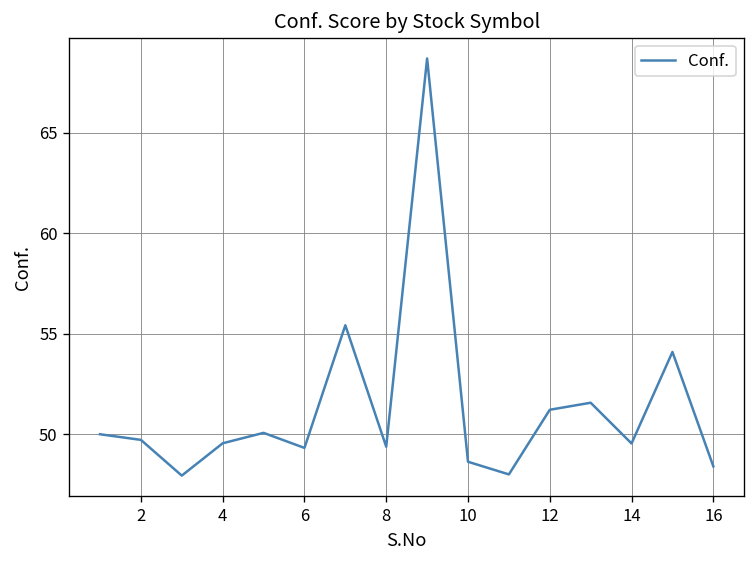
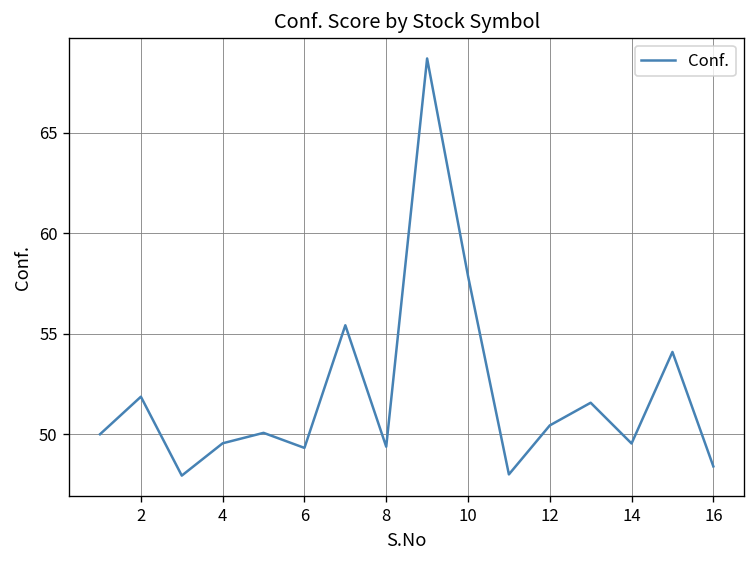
  {
-   "2": 49.7,
+   "2": 51.9,
    "4": 49.5,
    "6": 49.3,
    "8": 49.4,
-   "10": 48.6,
-   "12": 51.2,
+   "10": 57.9,
+   "12": 50.4,
    "14": 49.5,
    "16": 48.4
  }
